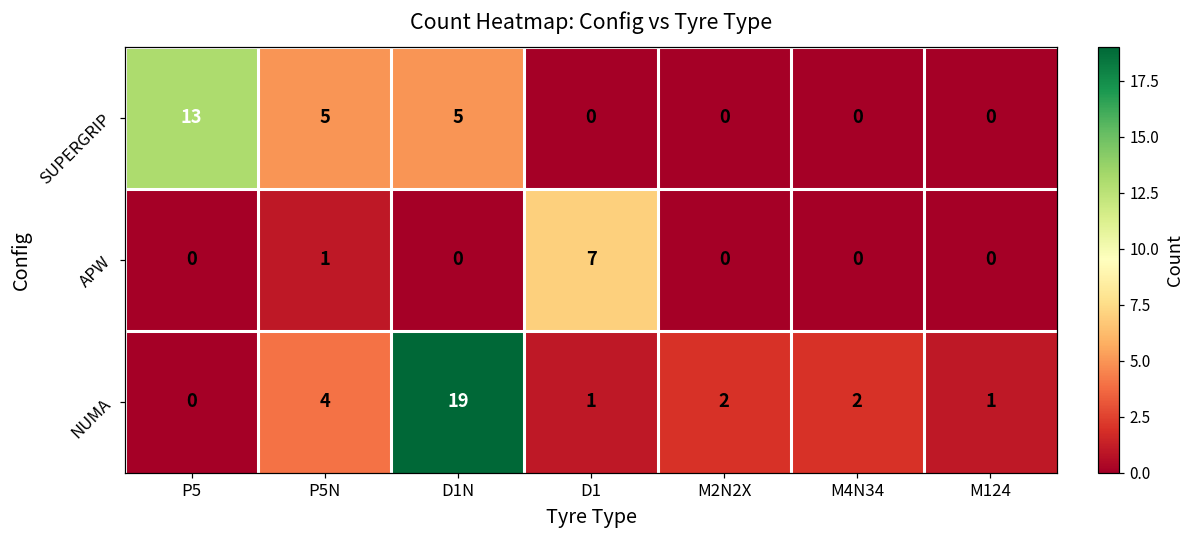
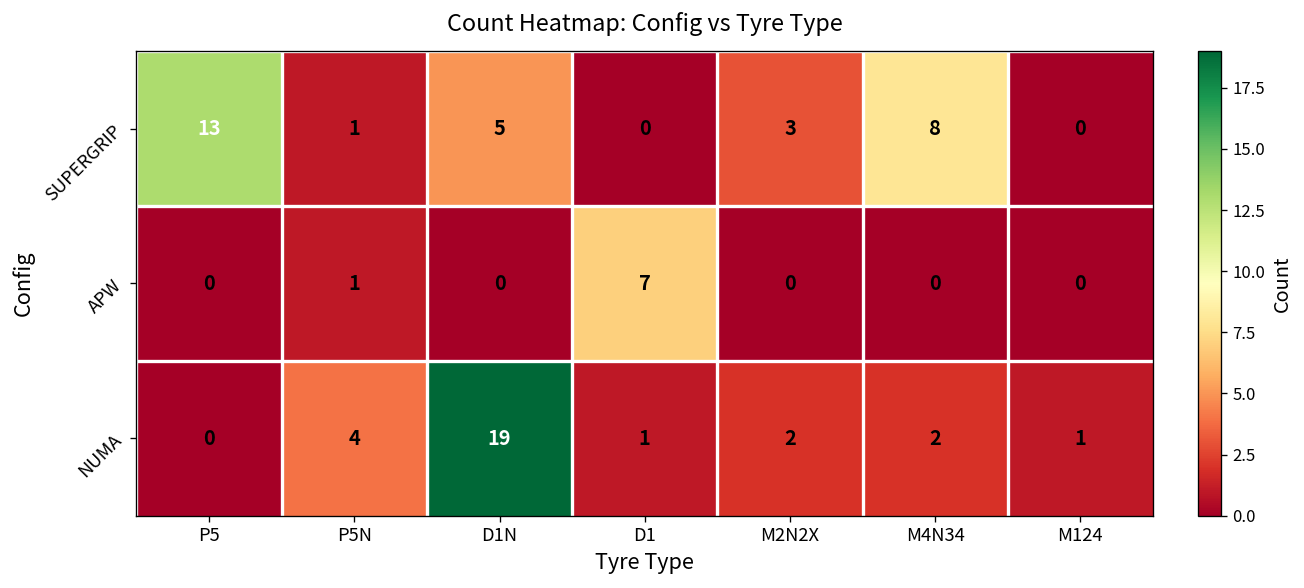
  {
    "SUPERGRIP": {
      "P5": 13,
-     "P5N": 5,
+     "P5N": 1,
      "D1N": 5,
      "D1": 0,
-     "M2N2X": 0,
-     "M4N34": 0,
+     "M2N2X": 3,
+     "M4N34": 8,
      "M124": 0
    },
    "APW": {
      "P5": 0,
      "P5N": 1,
      "D1N": 0,
      "D1": 7,
      "M2N2X": 0,
      "M4N34": 0,
      "M124": 0
    },
    "NUMA": {
      "P5": 0,
      "P5N": 4,
      "D1N": 19,
      "D1": 1,
      "M2N2X": 2,
      "M4N34": 2,
      "M124": 1
    }
  }
